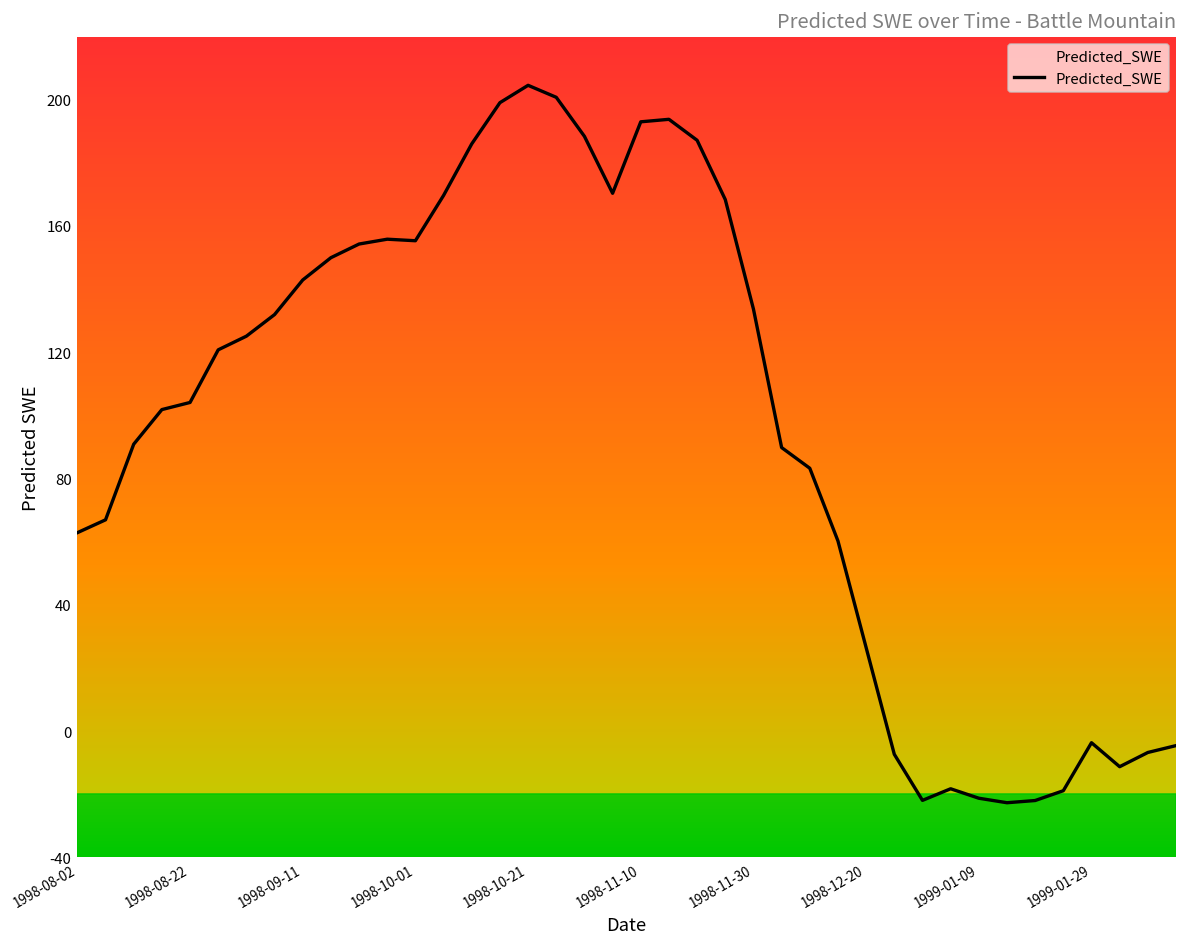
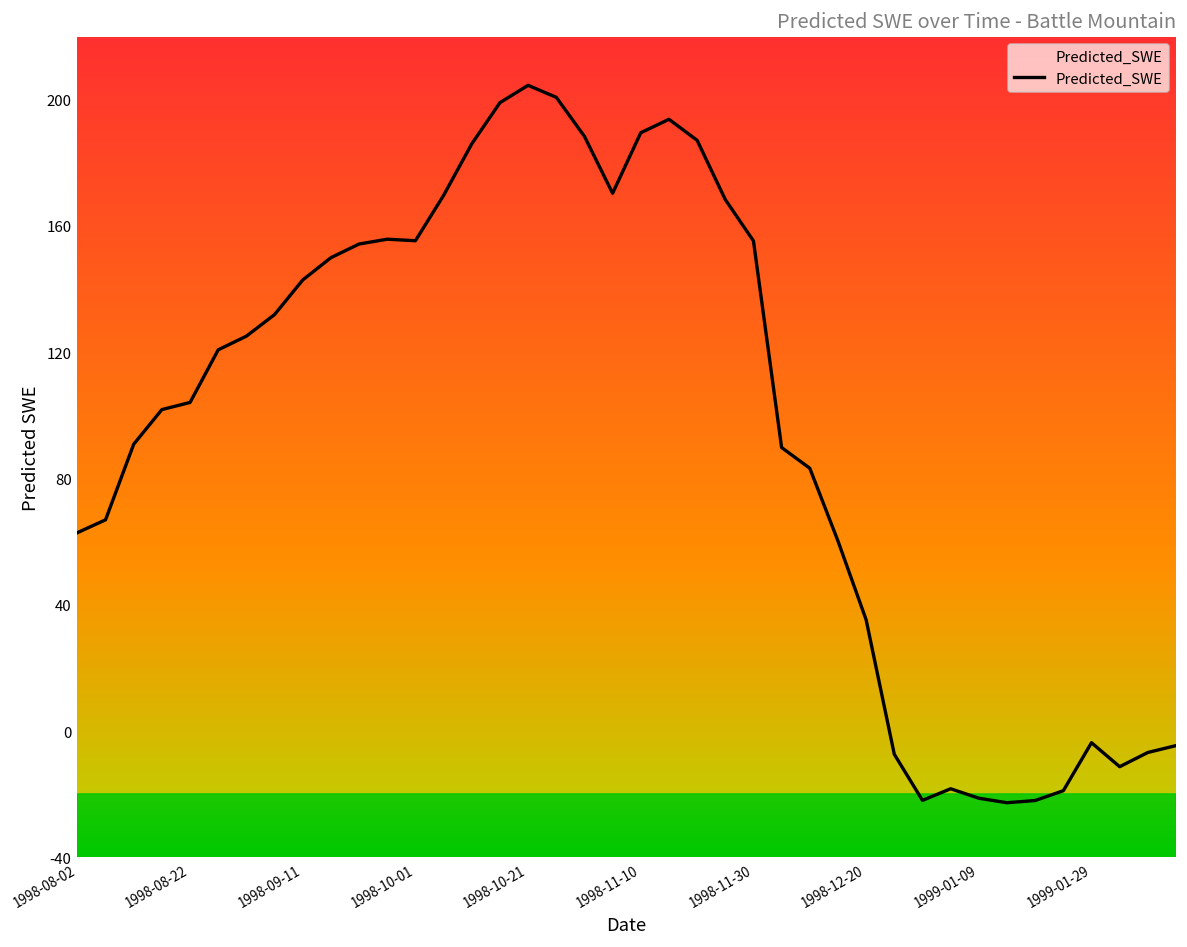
  {
    "1998-08-02": 63,
    "1998-08-22": 104,
    "1998-09-11": 143,
    "1998-10-01": 155,
    "1998-10-21": 205,
-   "1998-11-10": 193,
-   "1998-11-30": 134,
-   "1998-12-20": 26,
+   "1998-11-10": 190,
+   "1998-11-30": 155,
+   "1998-12-20": 35,
    "1999-01-29": -4
  }
